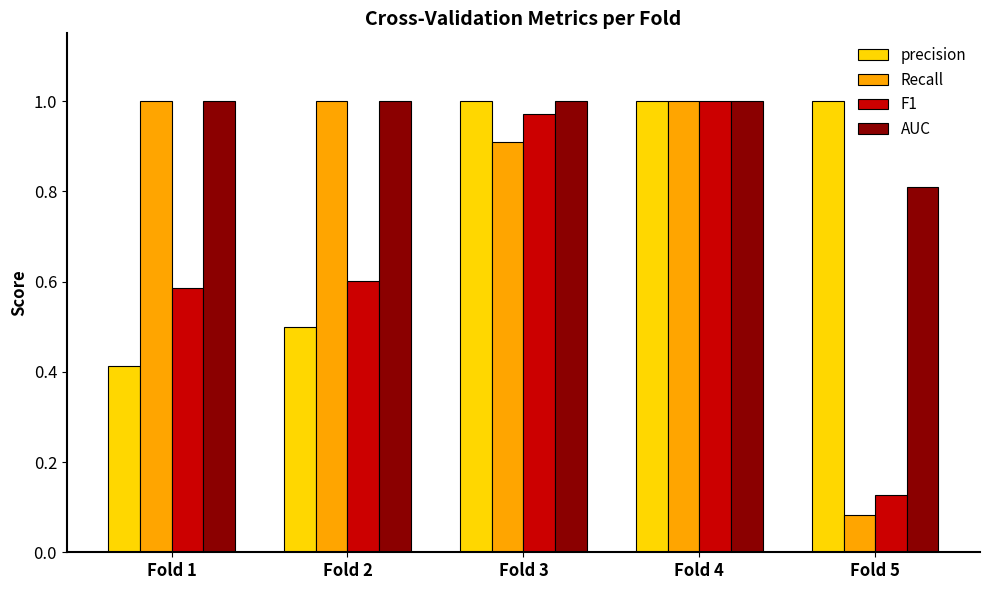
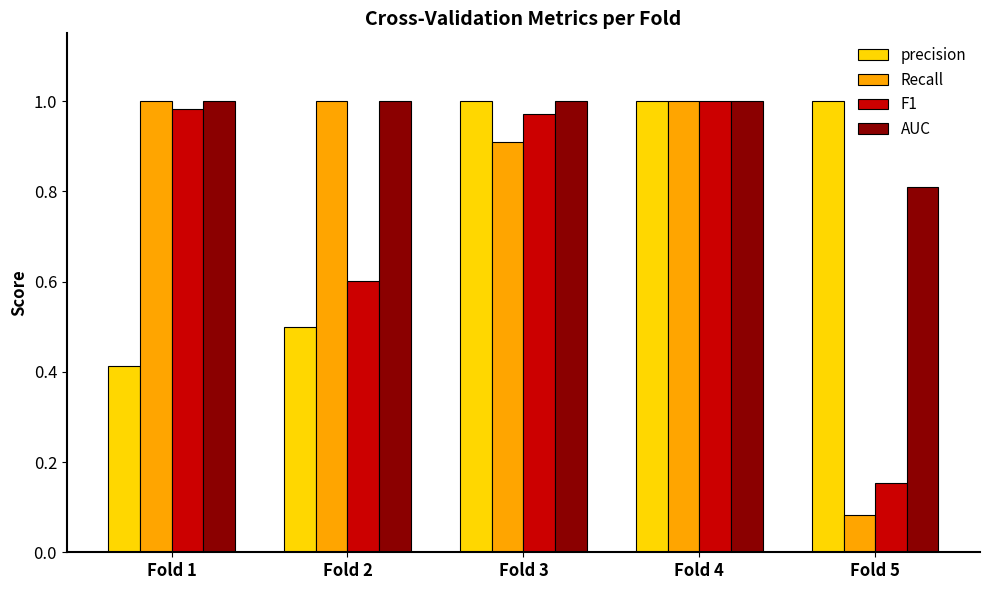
  {
    "F1": {
-     "Fold 1": 0.59,
+     "Fold 1": 0.98,
      "Fold 2": 0.60,
      "Fold 3": 0.97,
      "Fold 4": 1.00,
-     "Fold 5": 0.13
+     "Fold 5": 0.15
    },
    "AUC": {
      "Fold 1": 1.00,
      "Fold 2": 1.00,
      "Fold 3": 1.00,
      "Fold 4": 1.00,
      "Fold 5": 0.81
    }
  }
